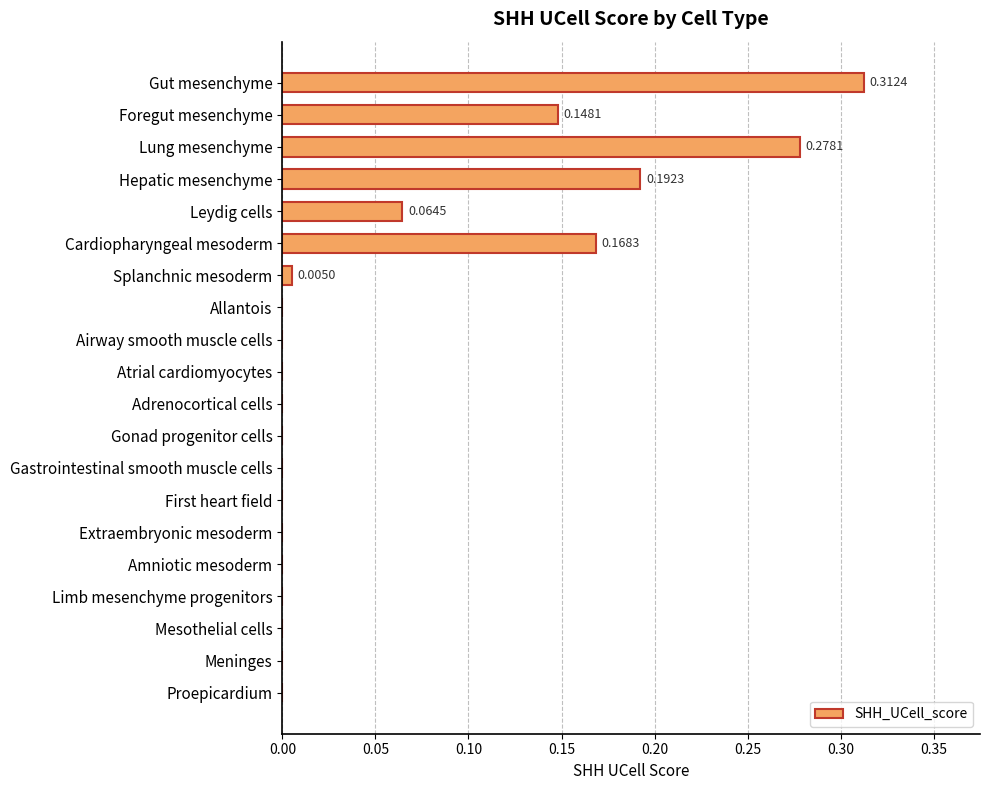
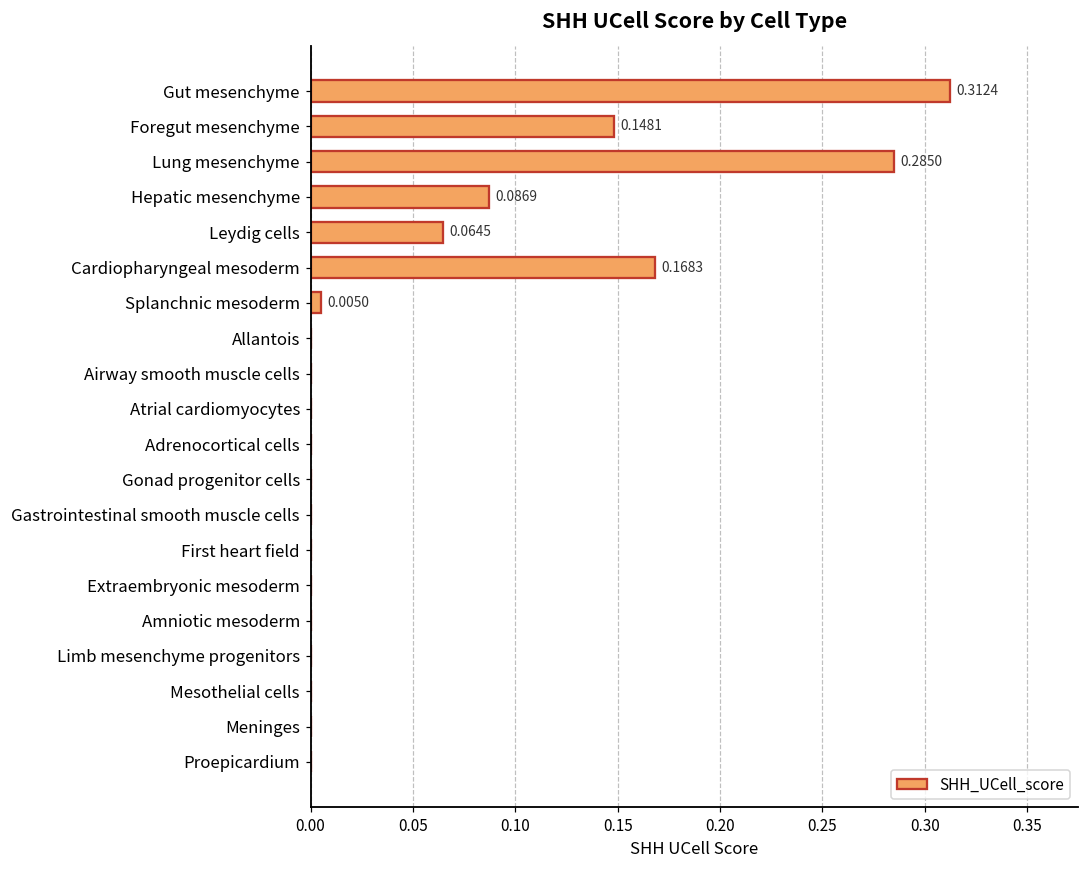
  {
    "Gut mesenchyme": 0.3124,
    "Foregut mesenchyme": 0.1481,
-   "Lung mesenchyme": 0.2781,
-   "Hepatic mesenchyme": 0.1923,
+   "Lung mesenchyme": 0.2850,
+   "Hepatic mesenchyme": 0.0869,
    "Leydig cells": 0.0645,
    "Cardiopharyngeal mesoderm": 0.1683,
    "Splanchnic mesoderm": 0.0050
  }
